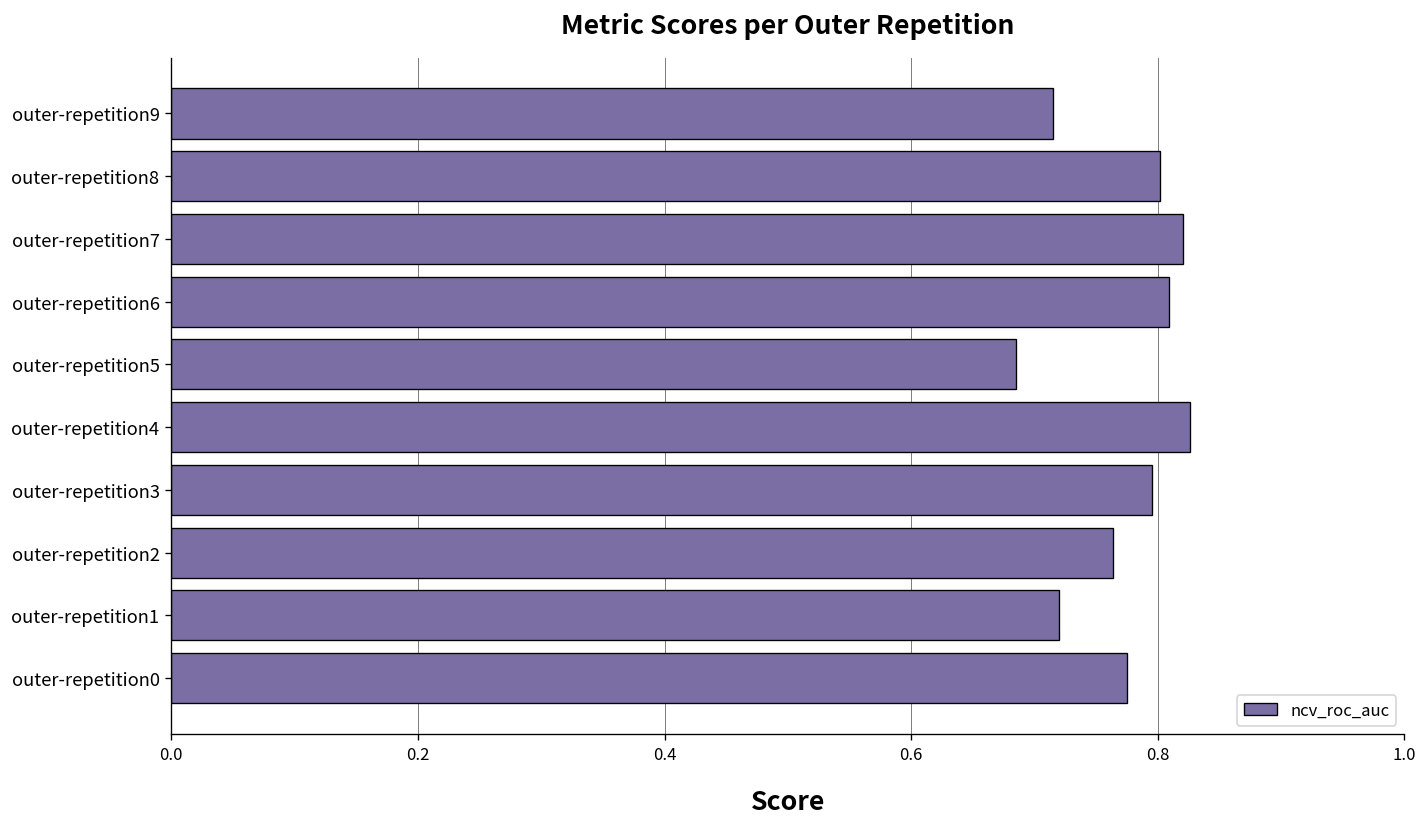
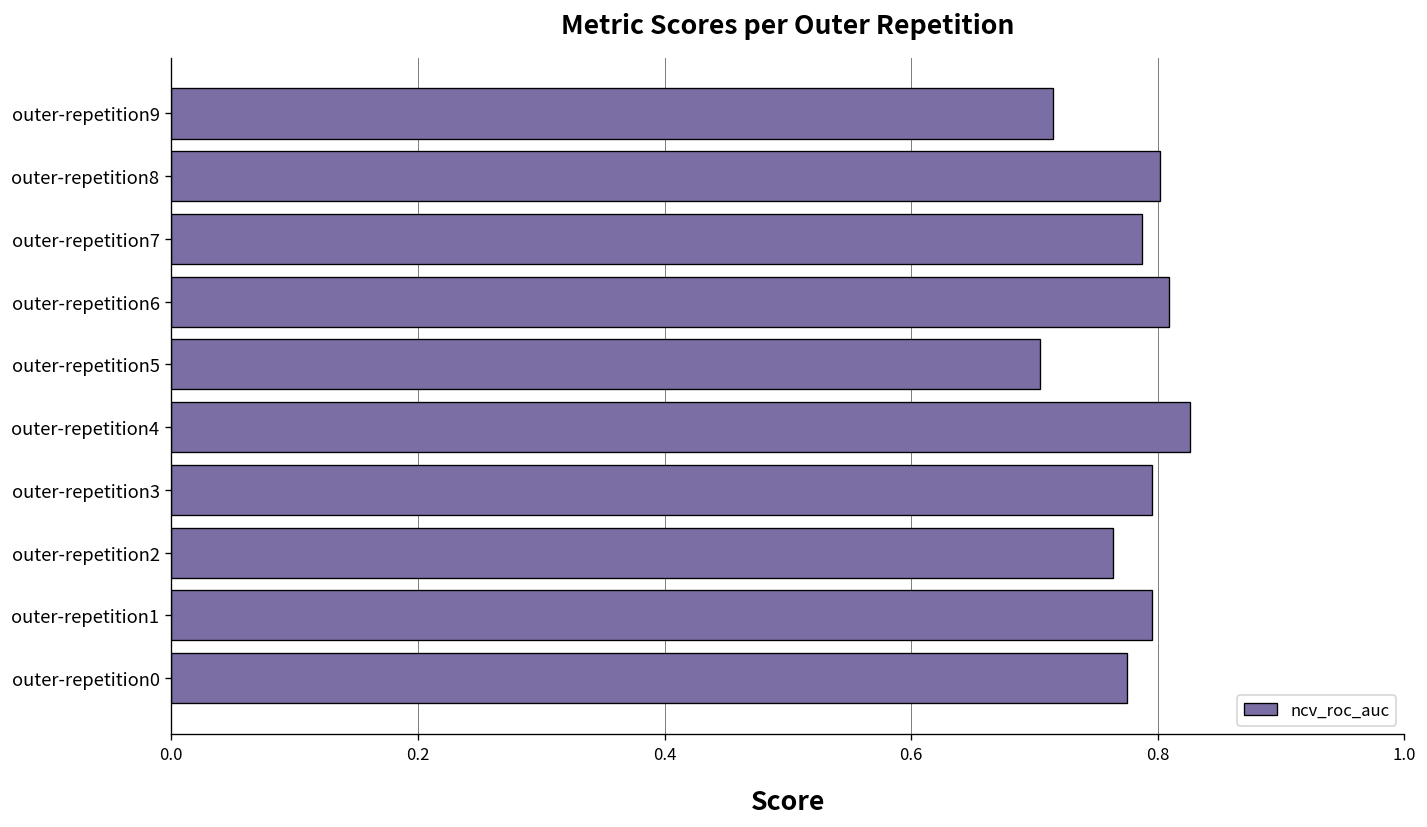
  {
    "outer-repetition9": 0.715,
    "outer-repetition8": 0.802,
-   "outer-repetition7": 0.821,
+   "outer-repetition7": 0.787,
    "outer-repetition6": 0.809,
-   "outer-repetition5": 0.685,
+   "outer-repetition5": 0.705,
    "outer-repetition4": 0.826,
    "outer-repetition3": 0.795,
    "outer-repetition2": 0.764,
-   "outer-repetition1": 0.720,
+   "outer-repetition1": 0.795,
    "outer-repetition0": 0.775
  }
